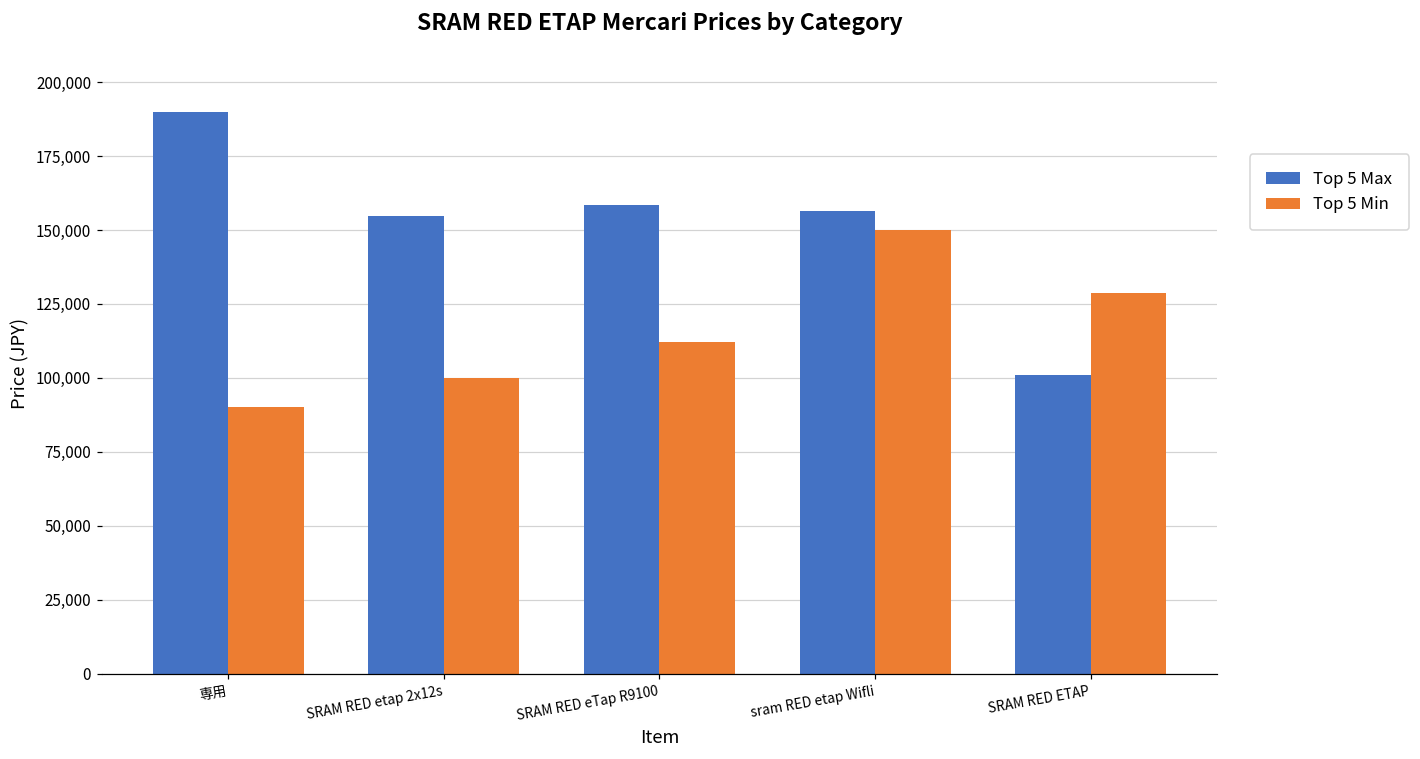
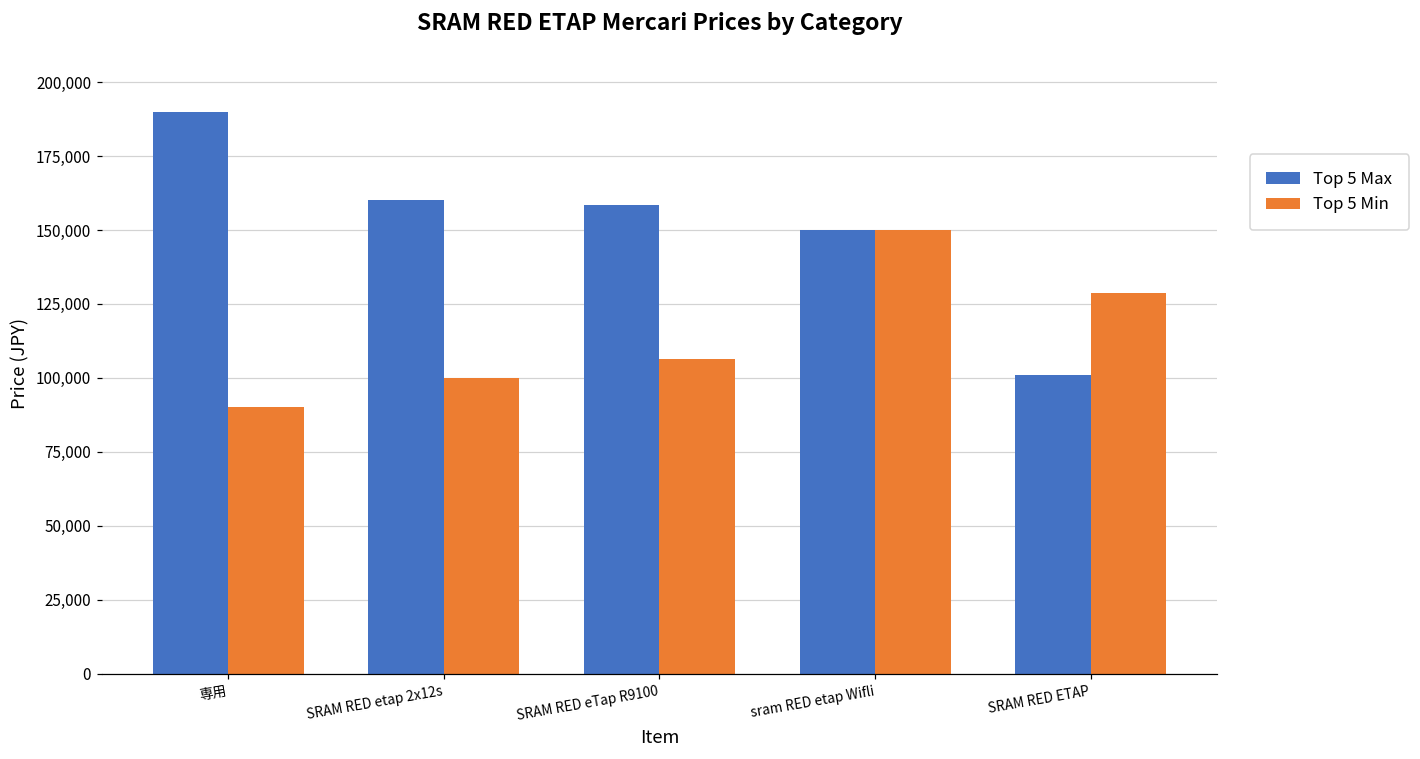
  {
    "Top 5 Max": {
      "専用": "190,000",
-     "SRAM RED etap 2x12s": "155,000",
+     "SRAM RED etap 2x12s": "160,000",
      "SRAM RED eTap R9100": "158,000",
-     "sram RED etap Wifli": "156,000",
+     "sram RED etap Wifli": "150,000",
      "SRAM RED ETAP": "101,000"
    },
    "Top 5 Min": {
      "専用": "90,000",
      "SRAM RED etap 2x12s": "100,000",
-     "SRAM RED eTap R9100": "112,000",
+     "SRAM RED eTap R9100": "106,000",
      "sram RED etap Wifli": "150,000",
      "SRAM RED ETAP": "129,000"
    }
  }
